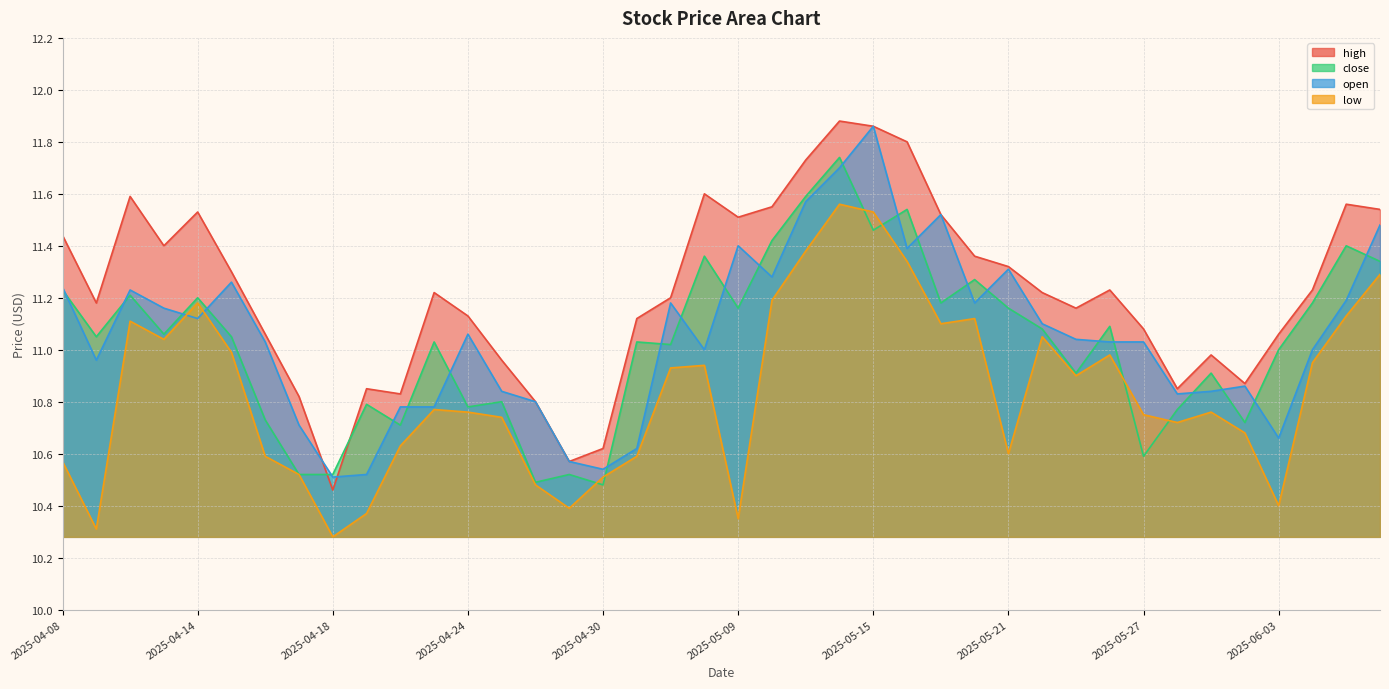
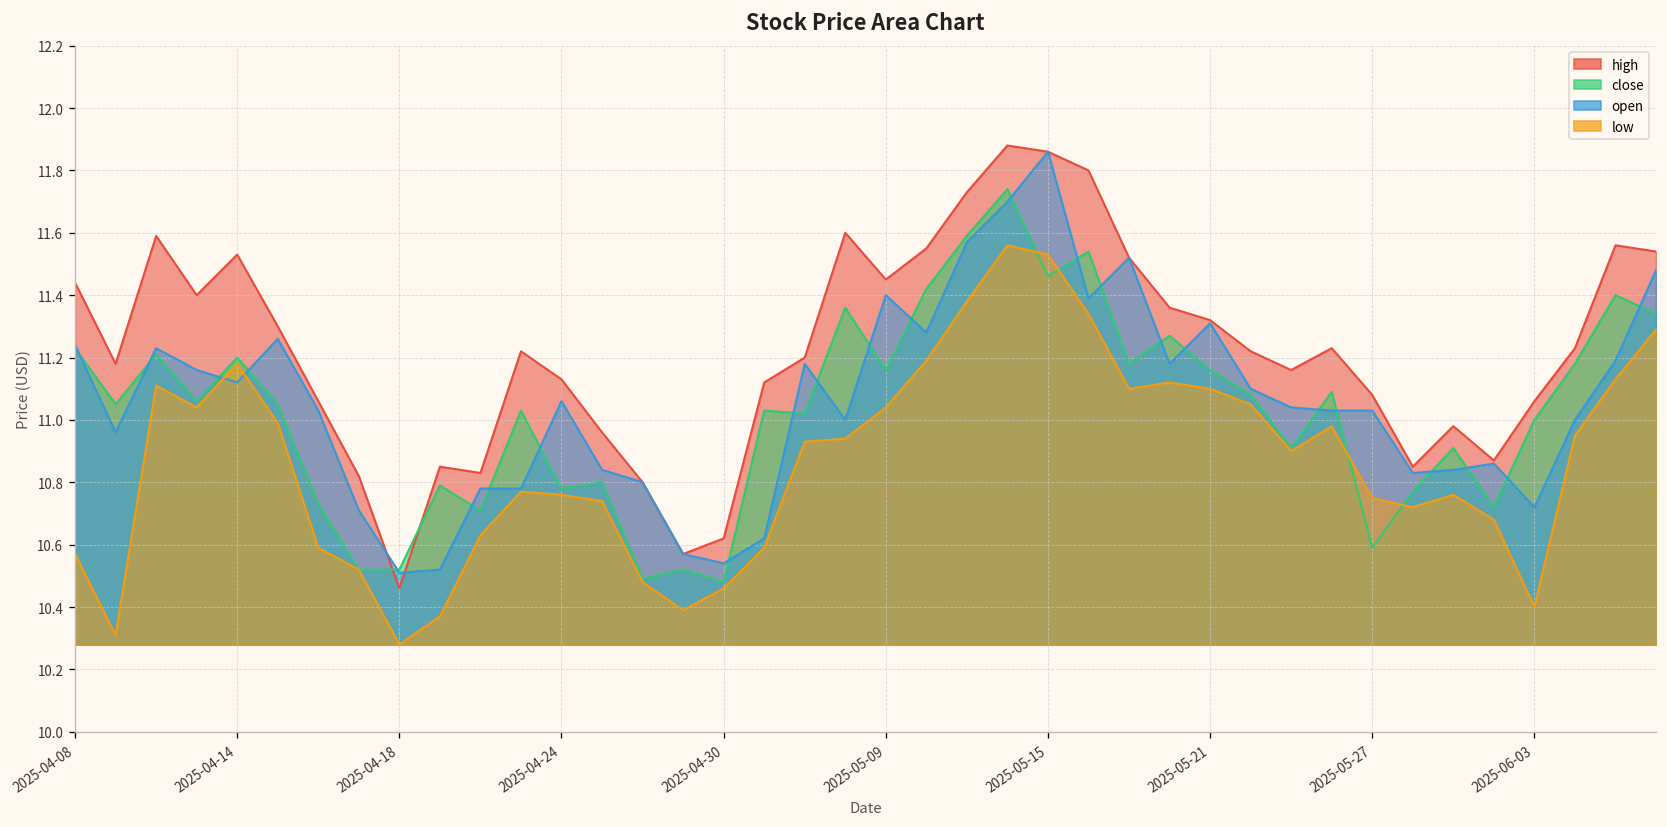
  {
    "high": {
      "2025-04-08": 11.44,
      "2025-04-14": 11.53,
      "2025-04-18": 10.46,
      "2025-04-24": 11.13,
      "2025-04-30": 10.62,
-     "2025-05-09": 11.51,
+     "2025-05-09": 11.45,
      "2025-05-21": 11.32,
      "2025-05-27": 11.08,
      "2025-06-03": 11.06
    },
    "close": {
      "2025-04-08": 11.23,
      "2025-04-14": 11.20,
      "2025-04-18": 10.52,
      "2025-04-24": 10.78,
      "2025-04-30": 10.48,
      "2025-05-09": 11.16,
      "2025-05-15": 11.46,
      "2025-05-21": 11.16,
      "2025-05-27": 10.59,
      "2025-06-03": 11.00
    },
    "open": {
      "2025-04-08": 11.24,
      "2025-04-14": 11.12,
      "2025-04-18": 10.51,
      "2025-04-24": 11.06,
      "2025-04-30": 10.54,
      "2025-05-09": 11.40,
      "2025-05-21": 11.31,
      "2025-05-27": 11.03,
-     "2025-06-03": 10.66
+     "2025-06-03": 10.72
    },
    "low": {
      "2025-04-08": 10.57,
      "2025-04-14": 11.18,
      "2025-04-18": 10.28,
      "2025-04-24": 10.76,
-     "2025-04-30": 10.51,
-     "2025-05-09": 10.35,
+     "2025-04-30": 10.46,
+     "2025-05-09": 11.04,
      "2025-05-15": 11.53,
-     "2025-05-21": 10.6,
+     "2025-05-21": 11.1,
      "2025-05-27": 10.75,
      "2025-06-03": 10.40
    }
  }
